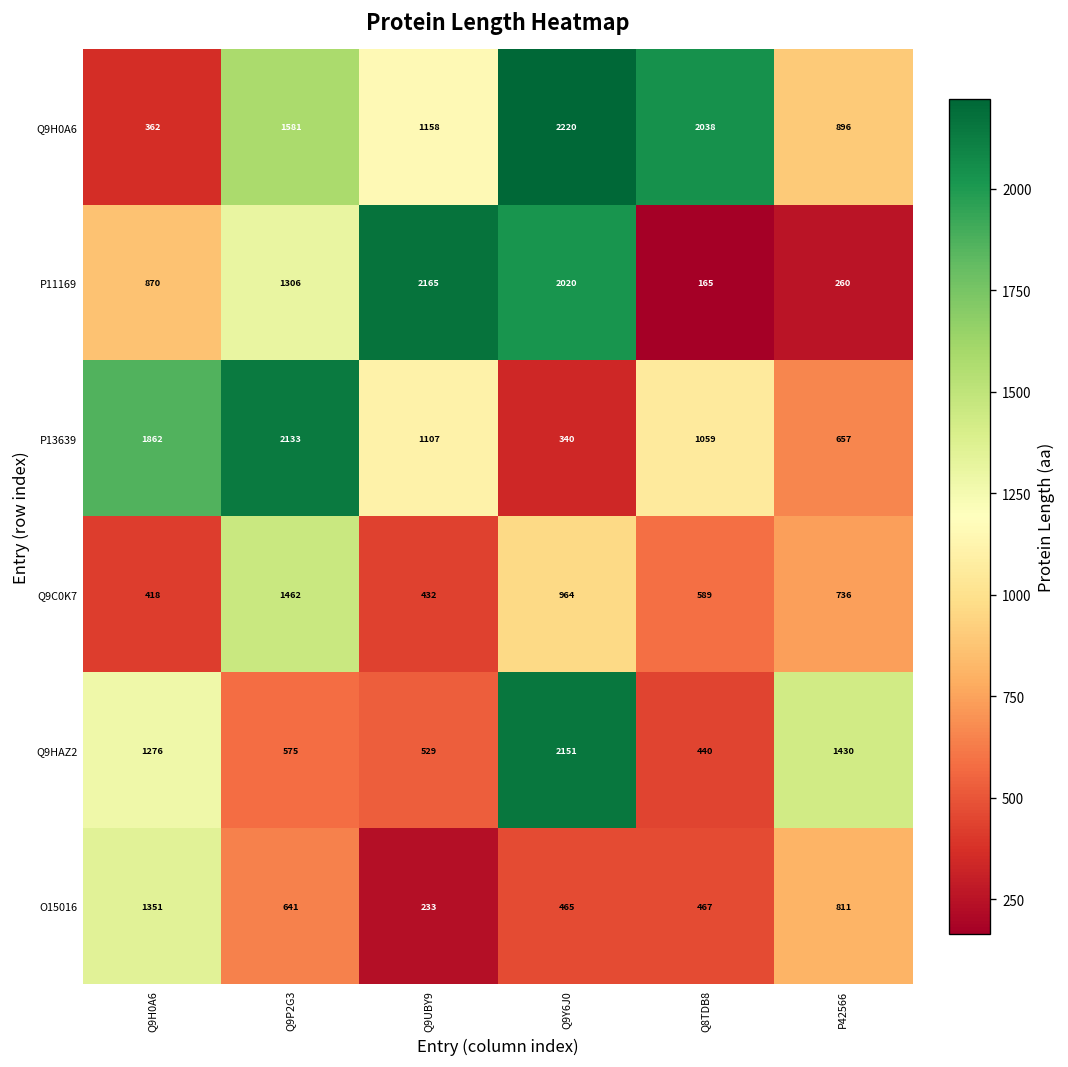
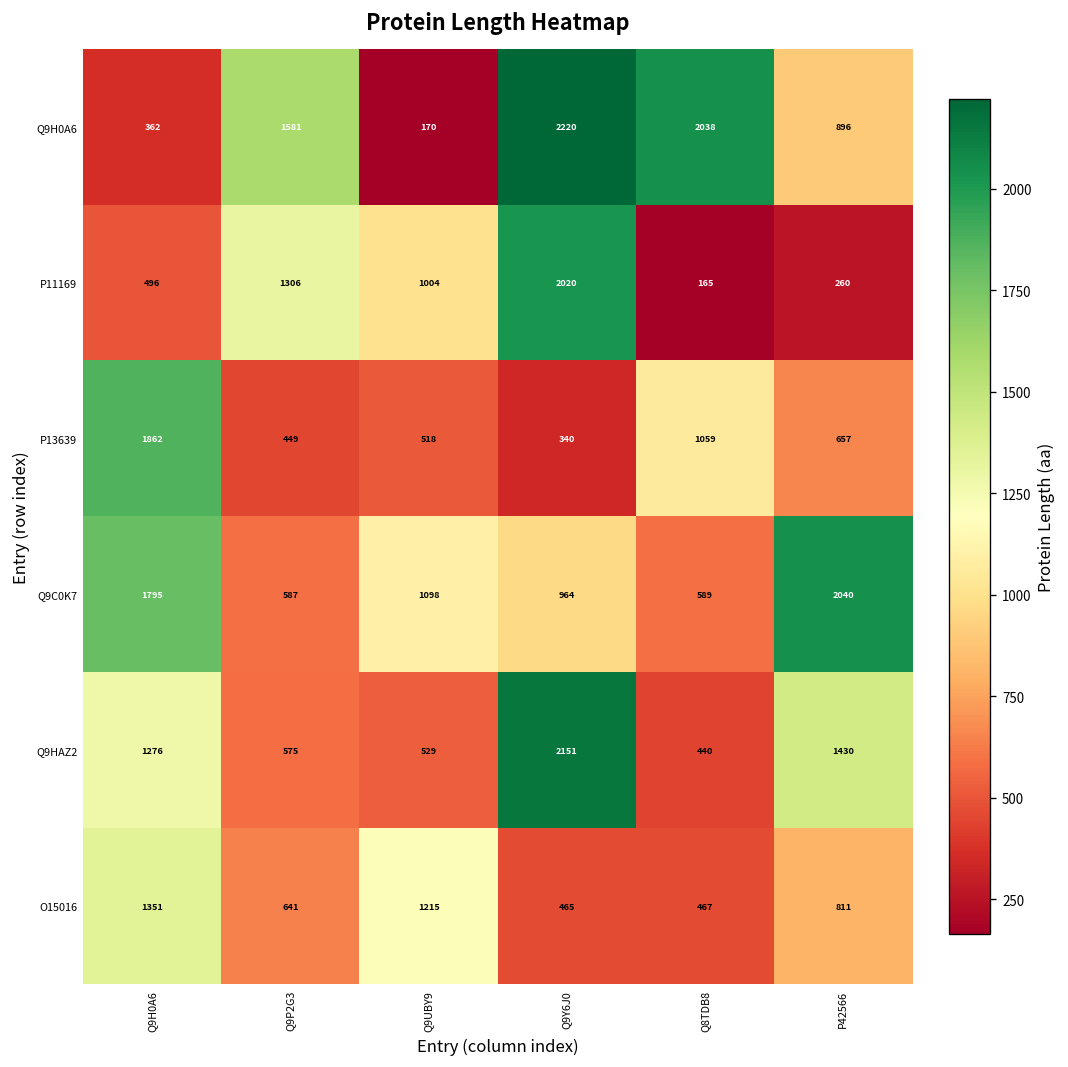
  {
    "Q9H0A6": {
      "Q9H0A6": 362,
      "Q9P2G3": 1581,
-     "Q9UBY9": 1158,
+     "Q9UBY9": 170,
      "Q9Y6J0": 2220,
      "Q8TDB8": 2038,
      "P42566": 896
    },
    "P11169": {
-     "Q9H0A6": 870,
+     "Q9H0A6": 496,
      "Q9P2G3": 1306,
-     "Q9UBY9": 2165,
+     "Q9UBY9": 1004,
      "Q9Y6J0": 2020,
      "Q8TDB8": 165,
      "P42566": 260
    },
    "P13639": {
      "Q9H0A6": 1862,
-     "Q9P2G3": 2133,
-     "Q9UBY9": 1107,
+     "Q9P2G3": 449,
+     "Q9UBY9": 518,
      "Q9Y6J0": 340,
      "Q8TDB8": 1059,
      "P42566": 657
    },
    "Q9C0K7": {
-     "Q9H0A6": 418,
-     "Q9P2G3": 1462,
-     "Q9UBY9": 432,
+     "Q9H0A6": 1795,
+     "Q9P2G3": 587,
+     "Q9UBY9": 1098,
      "Q9Y6J0": 964,
      "Q8TDB8": 589,
-     "P42566": 736
+     "P42566": 2040
    },
    "Q9HAZ2": {
      "Q9H0A6": 1276,
      "Q9P2G3": 575,
      "Q9UBY9": 529,
      "Q9Y6J0": 2151,
      "Q8TDB8": 440,
      "P42566": 1430
    },
    "O15016": {
      "Q9H0A6": 1351,
      "Q9P2G3": 641,
-     "Q9UBY9": 233,
+     "Q9UBY9": 1215,
      "Q9Y6J0": 465,
      "Q8TDB8": 467,
      "P42566": 811
    }
  }
